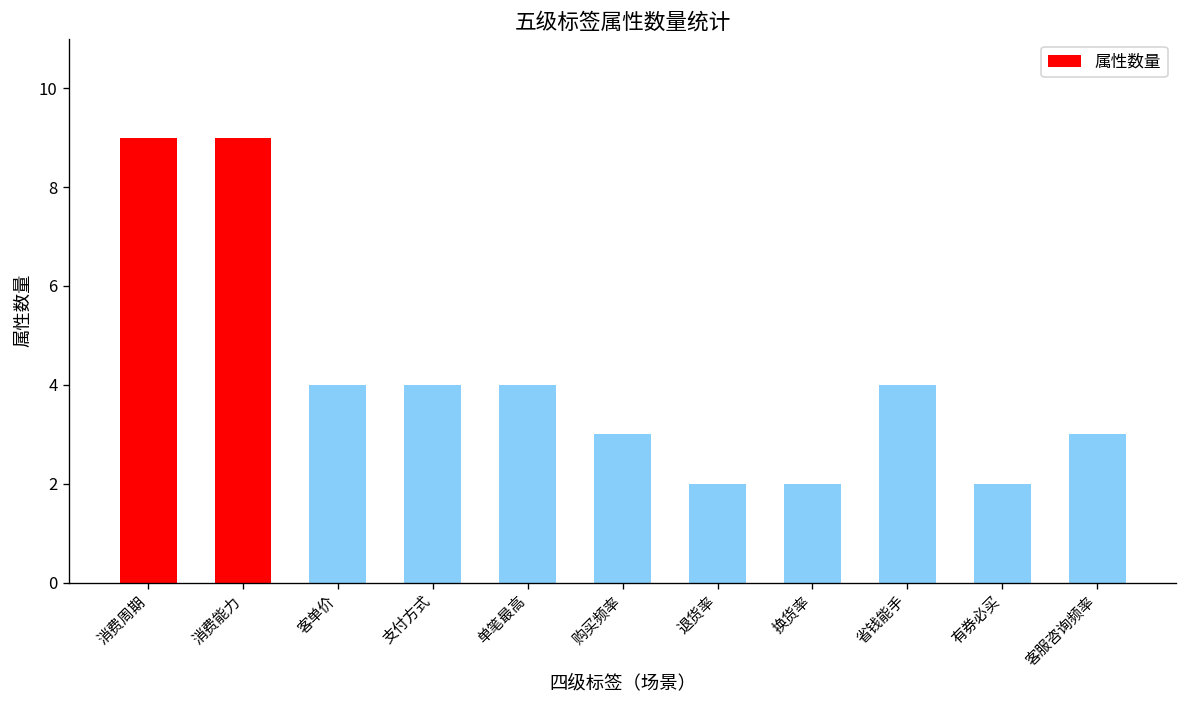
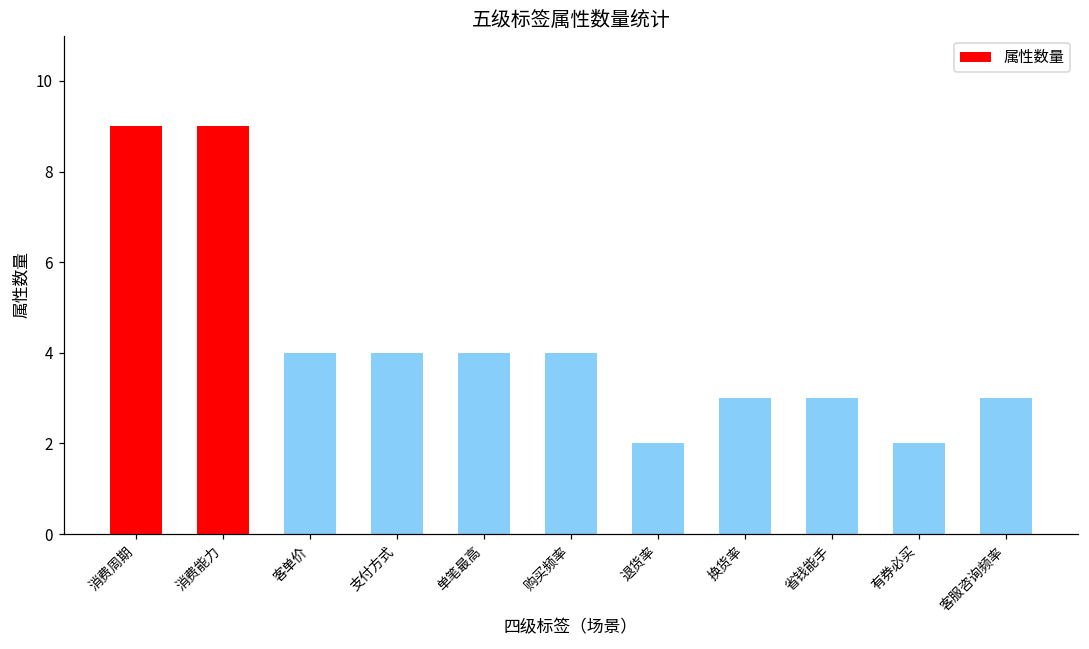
  {
    "消费周期": 9,
    "消费能力": 9,
    "客单价": 4,
    "支付方式": 4,
    "单笔最高": 4,
-   "购买频率": 3,
+   "购买频率": 4,
    "退货率": 2,
-   "换货率": 2,
-   "省钱能手": 4,
+   "换货率": 3,
+   "省钱能手": 3,
    "有券必买": 2,
    "客服咨询频率": 3
  }
